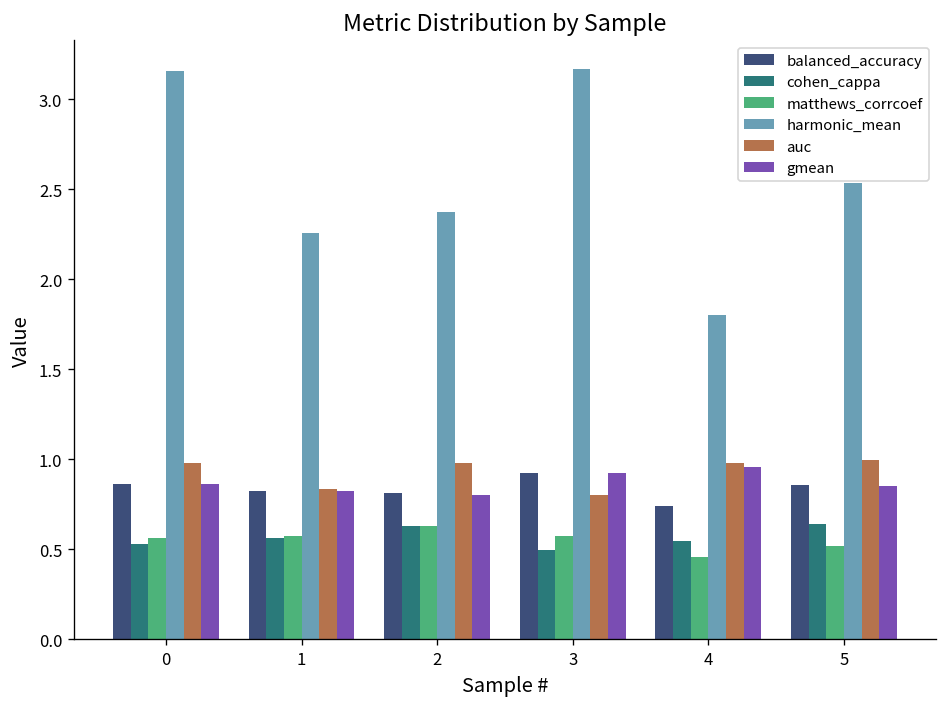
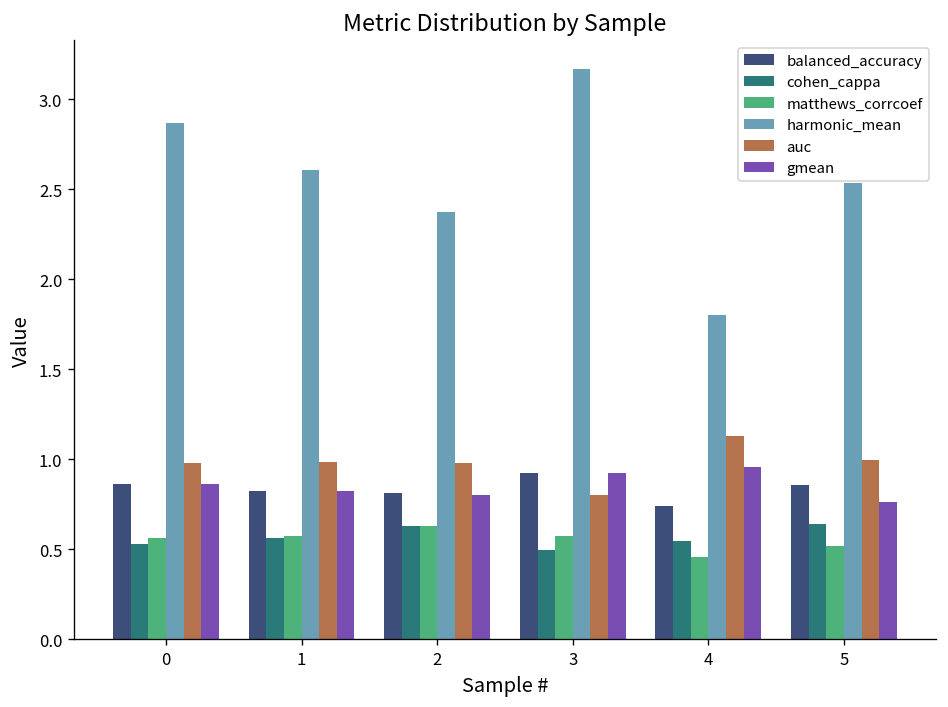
  {
    "matthews_corrcoef": {
      "0": 0.56,
      "1": 0.57,
      "2": 0.63,
      "3": 0.57,
      "4": 0.46,
      "5": 0.52
    },
    "harmonic_mean": {
-     "0": 3.16,
-     "1": 2.26,
+     "0": 2.87,
+     "1": 2.61,
      "2": 2.37,
      "3": 3.17,
      "4": 1.80
    },
    "auc": {
      "0": 0.98,
-     "1": 0.83,
+     "1": 0.99,
      "2": 0.98,
      "3": 0.80,
-     "4": 0.98,
+     "4": 1.13,
      "5": 1.00
    },
    "gmean": {
      "0": 0.86,
      "1": 0.82,
      "2": 0.80,
      "3": 0.92,
      "4": 0.96,
-     "5": 0.85
+     "5": 0.77
    }
  }
